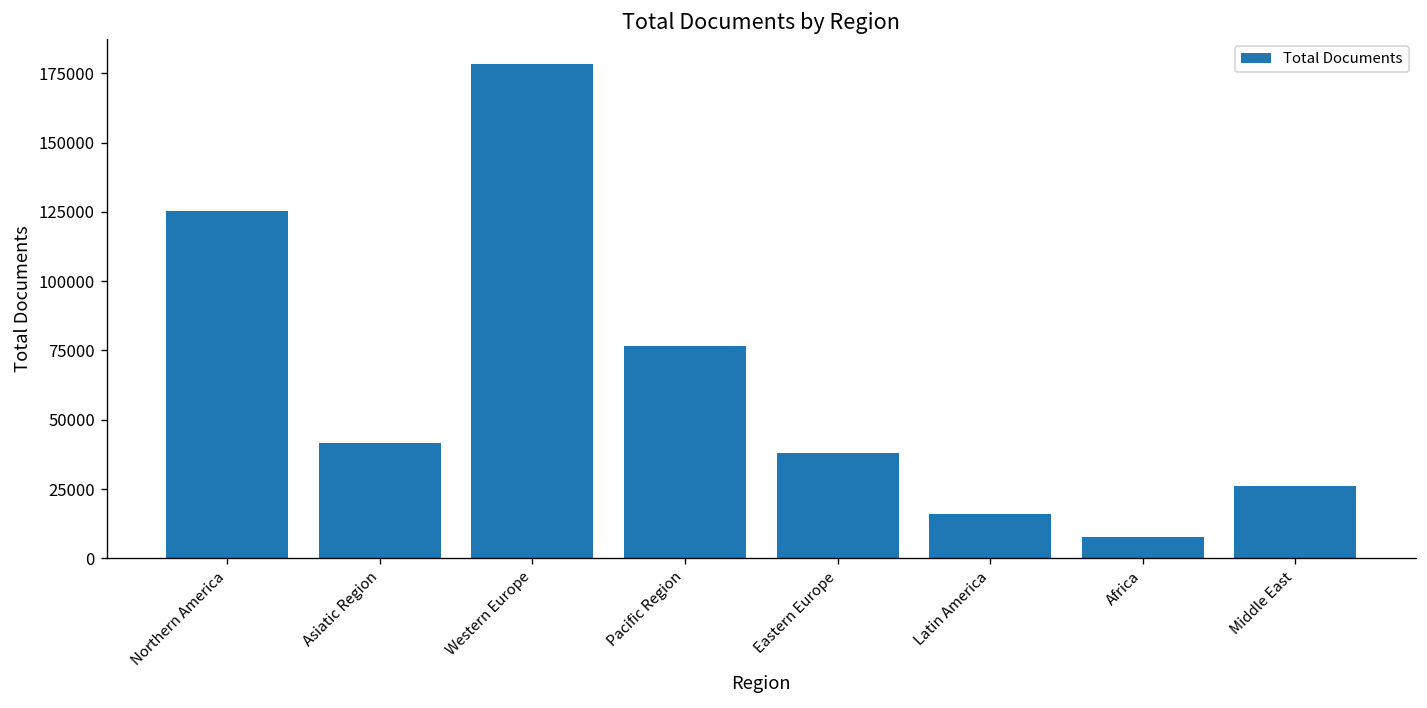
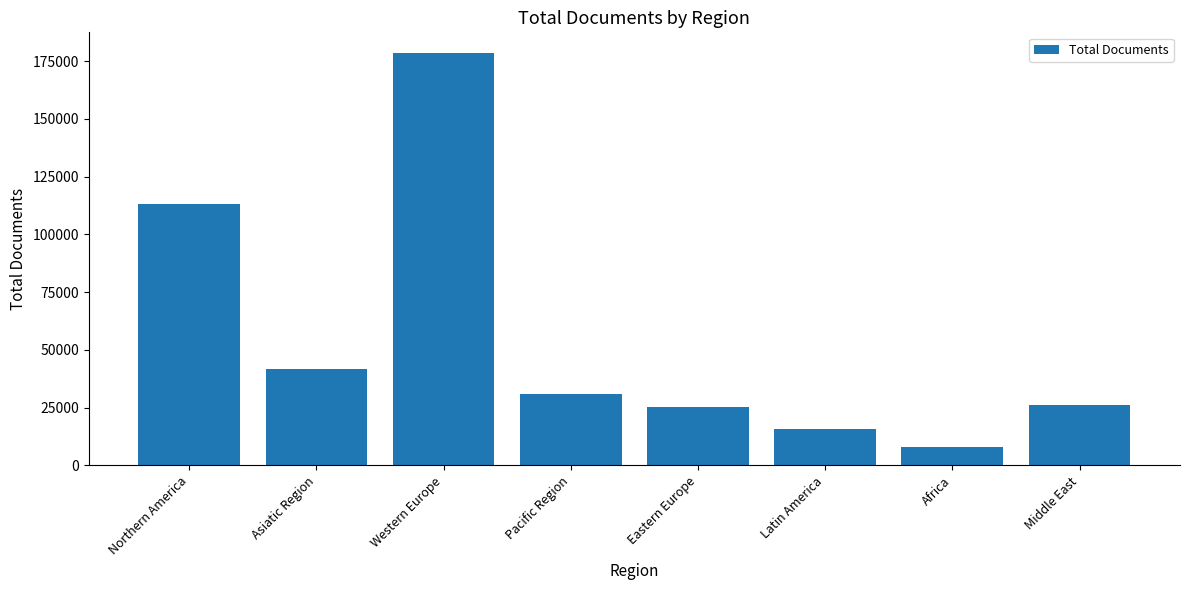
  {
-   "Northern America": 125000,
+   "Northern America": 113000,
    "Asiatic Region": 41000,
    "Western Europe": 179000,
-   "Pacific Region": 77000,
-   "Eastern Europe": 38000,
+   "Pacific Region": 31000,
+   "Eastern Europe": 25000,
    "Latin America": 16000,
    "Africa": 8000,
    "Middle East": 26000
  }
